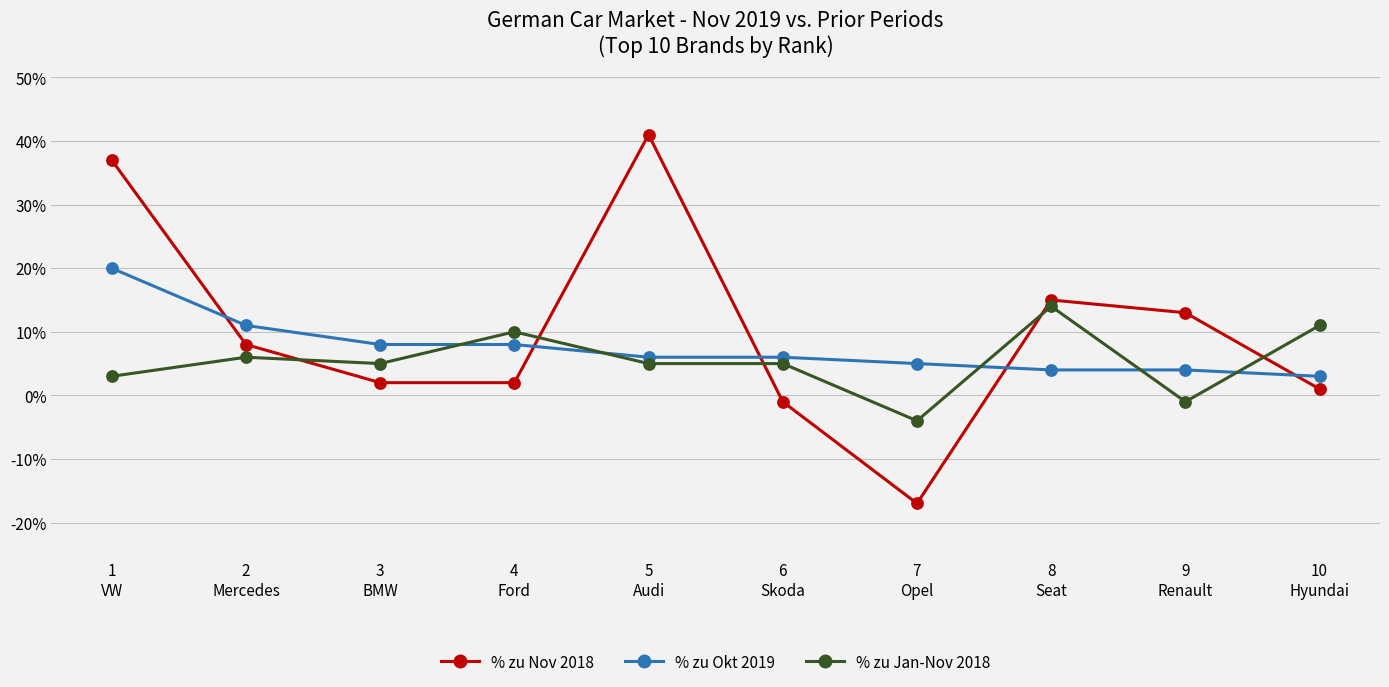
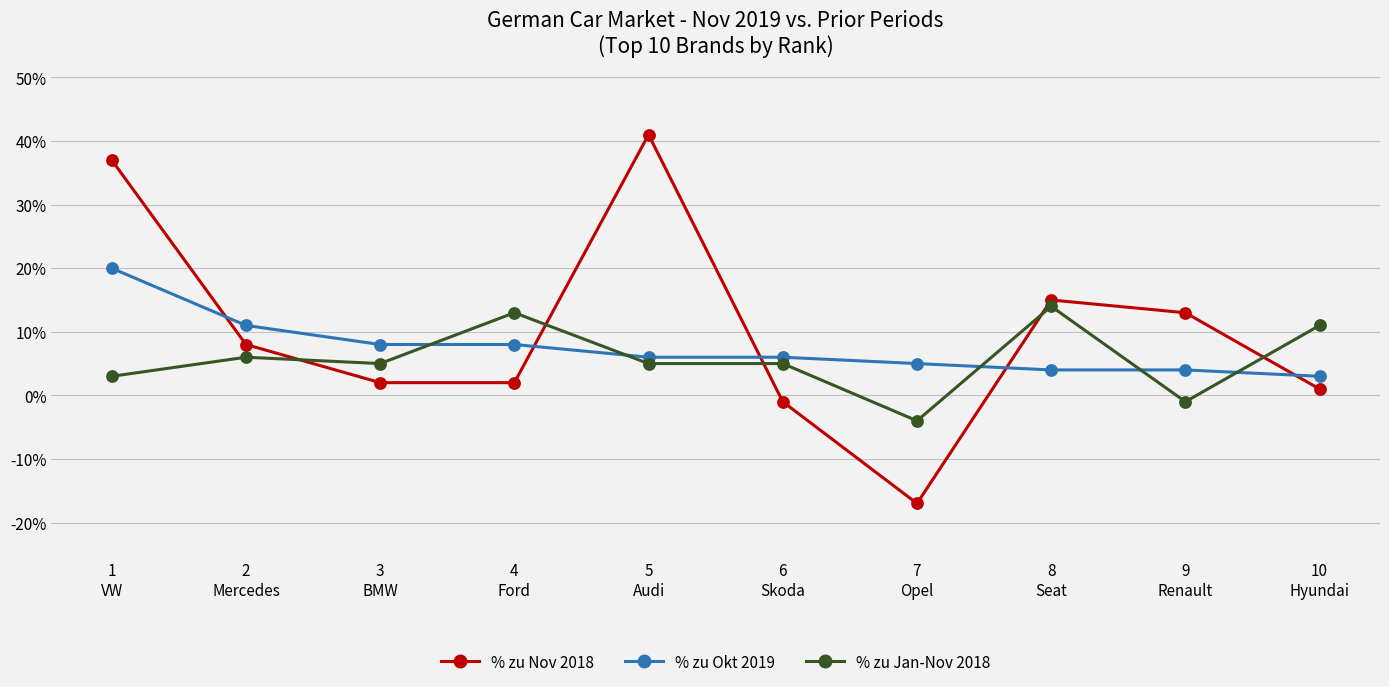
  {
    "% zu Nov 2018": {
      "1 VW": "37%",
      "2 Mercedes": "8%",
      "3 BMW": "2%",
      "4 Ford": "2%",
      "5 Audi": "41%",
      "6 Skoda": "-1%",
      "7 Opel": "-17%",
      "8 Seat": "15%",
      "9 Renault": "13%",
      "10 Hyundai": "1%"
    },
    "% zu Okt 2019": {
      "1 VW": "20%",
      "2 Mercedes": "11%",
      "3 BMW": "8%",
      "4 Ford": "8%",
      "5 Audi": "6%",
      "6 Skoda": "6%",
      "7 Opel": "5%",
      "8 Seat": "4%",
      "9 Renault": "4%",
      "10 Hyundai": "3%"
    },
    "% zu Jan-Nov 2018": {
      "1 VW": "3%",
      "2 Mercedes": "6%",
      "3 BMW": "5%",
-     "4 Ford": "10%",
+     "4 Ford": "13%",
      "5 Audi": "5%",
      "6 Skoda": "5%",
      "7 Opel": "-4%",
      "8 Seat": "14%",
      "9 Renault": "-1%",
      "10 Hyundai": "11%"
    }
  }
